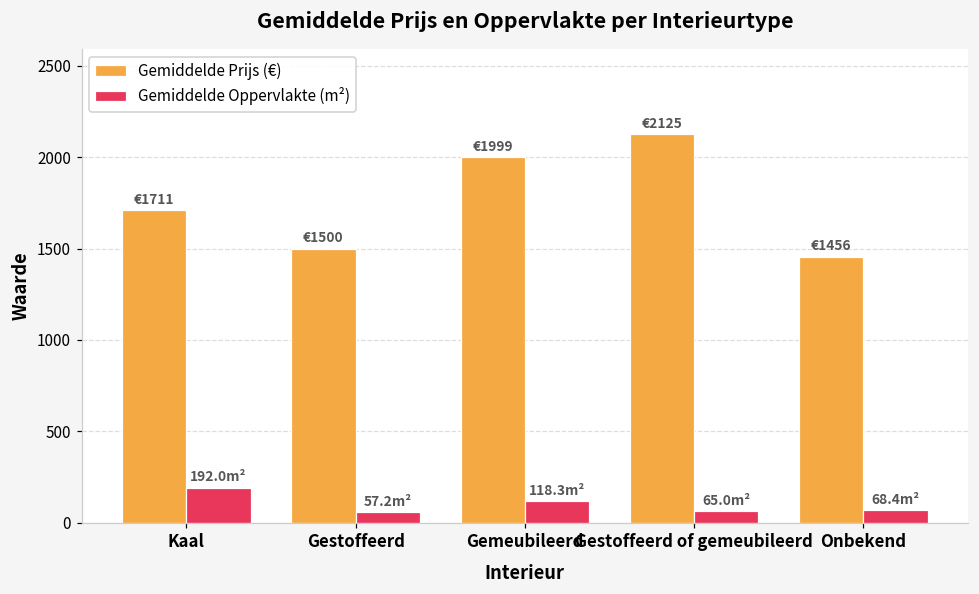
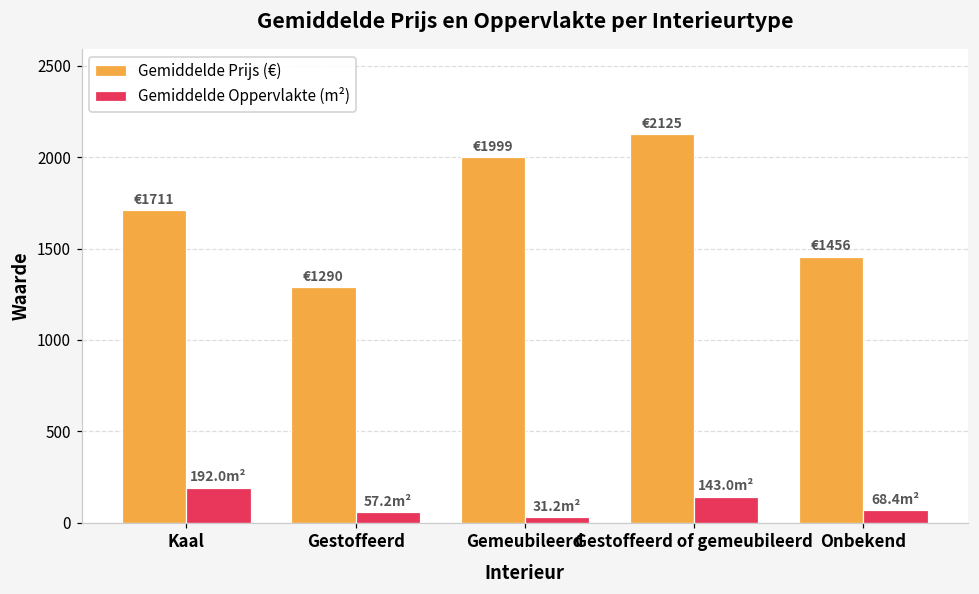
  {
    "Gemiddelde Prijs (€)": {
      "Kaal": "€1711",
-     "Gestoffeerd": "€1500",
+     "Gestoffeerd": "€1290",
      "Gemeubileerd": "€1999",
      "Gestoffeerd of gemeubileerd": "€2125",
      "Onbekend": "€1456"
    },
    "Gemiddelde Oppervlakte (m²)": {
      "Kaal": "192.0m²",
      "Gestoffeerd": "57.2m²",
-     "Gemeubileerd": "118.3m²",
-     "Gestoffeerd of gemeubileerd": "65.0m²",
+     "Gemeubileerd": "31.2m²",
+     "Gestoffeerd of gemeubileerd": "143.0m²",
      "Onbekend": "68.4m²"
    }
  }
